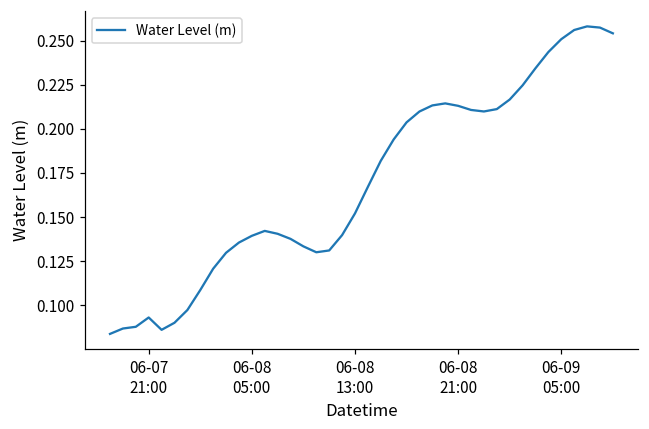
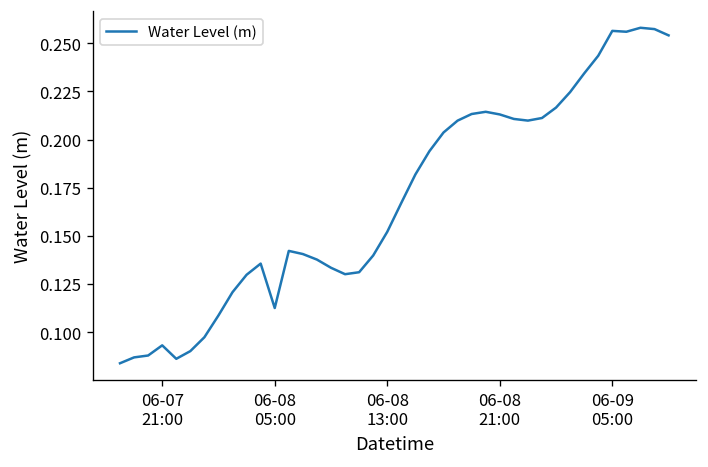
  {
    "06-07 21:00": 0.093,
-   "06-08 05:00": 0.139,
+   "06-08 05:00": 0.113,
    "06-08 13:00": 0.152,
    "06-08 21:00": 0.213,
-   "06-09 05:00": 0.251
+   "06-09 05:00": 0.256
  }
